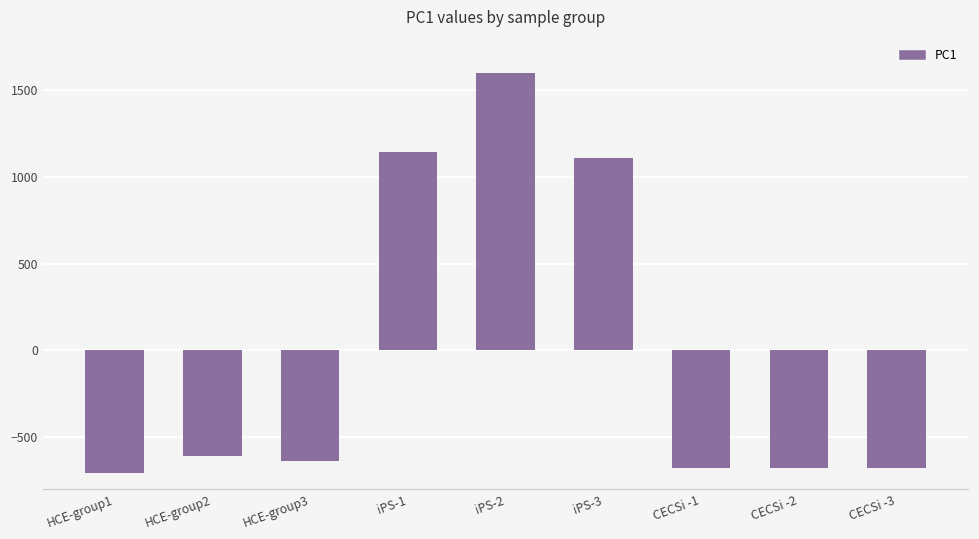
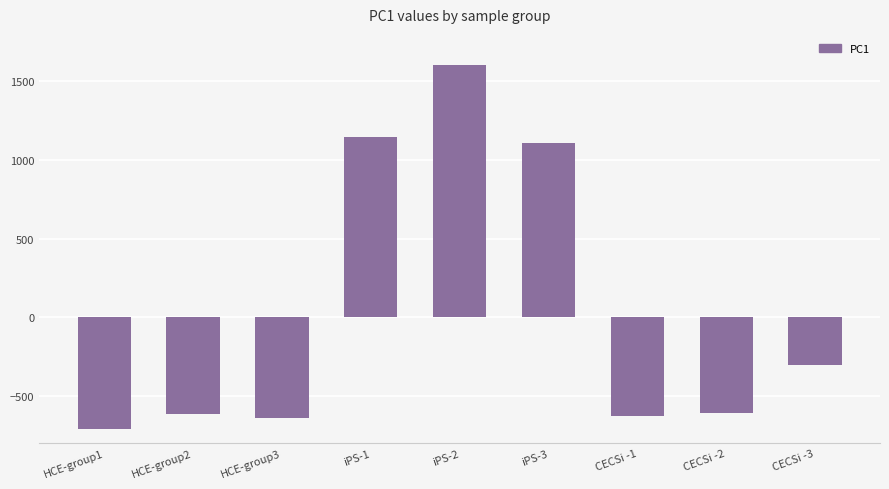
  {
    "HCE-group1": -710,
    "HCE-group2": -610,
    "HCE-group3": -640,
    "iPS-1": 1140,
    "iPS-2": 1600,
    "iPS-3": 1110,
-   "CECSi -1": -680,
-   "CECSi -2": -680,
-   "CECSi -3": -680
+   "CECSi -1": -630,
+   "CECSi -2": -610,
+   "CECSi -3": -300
  }
